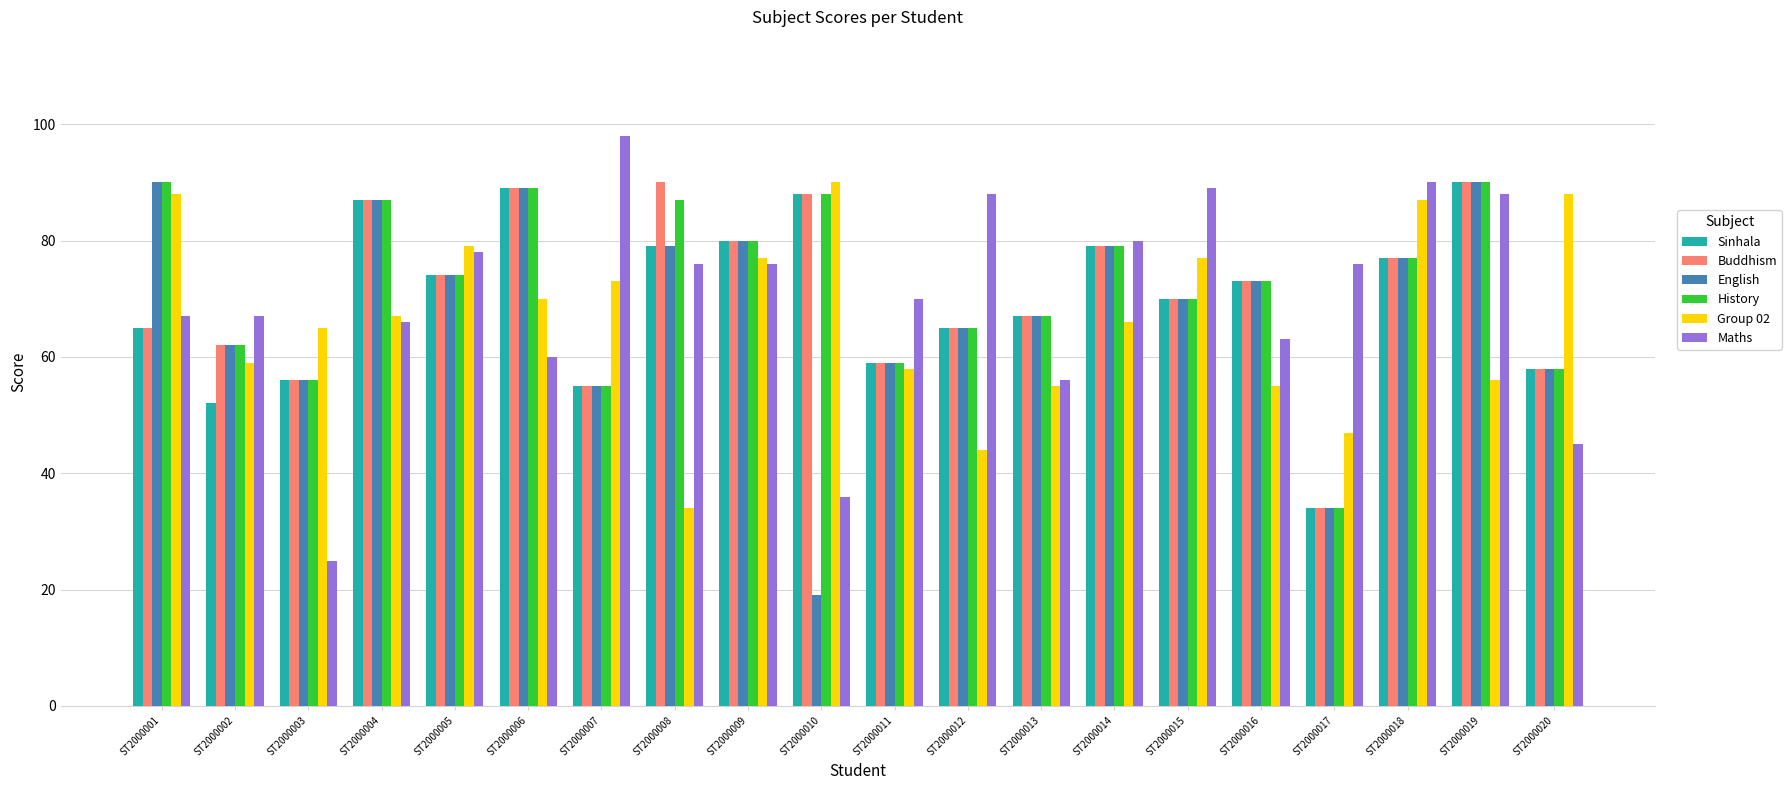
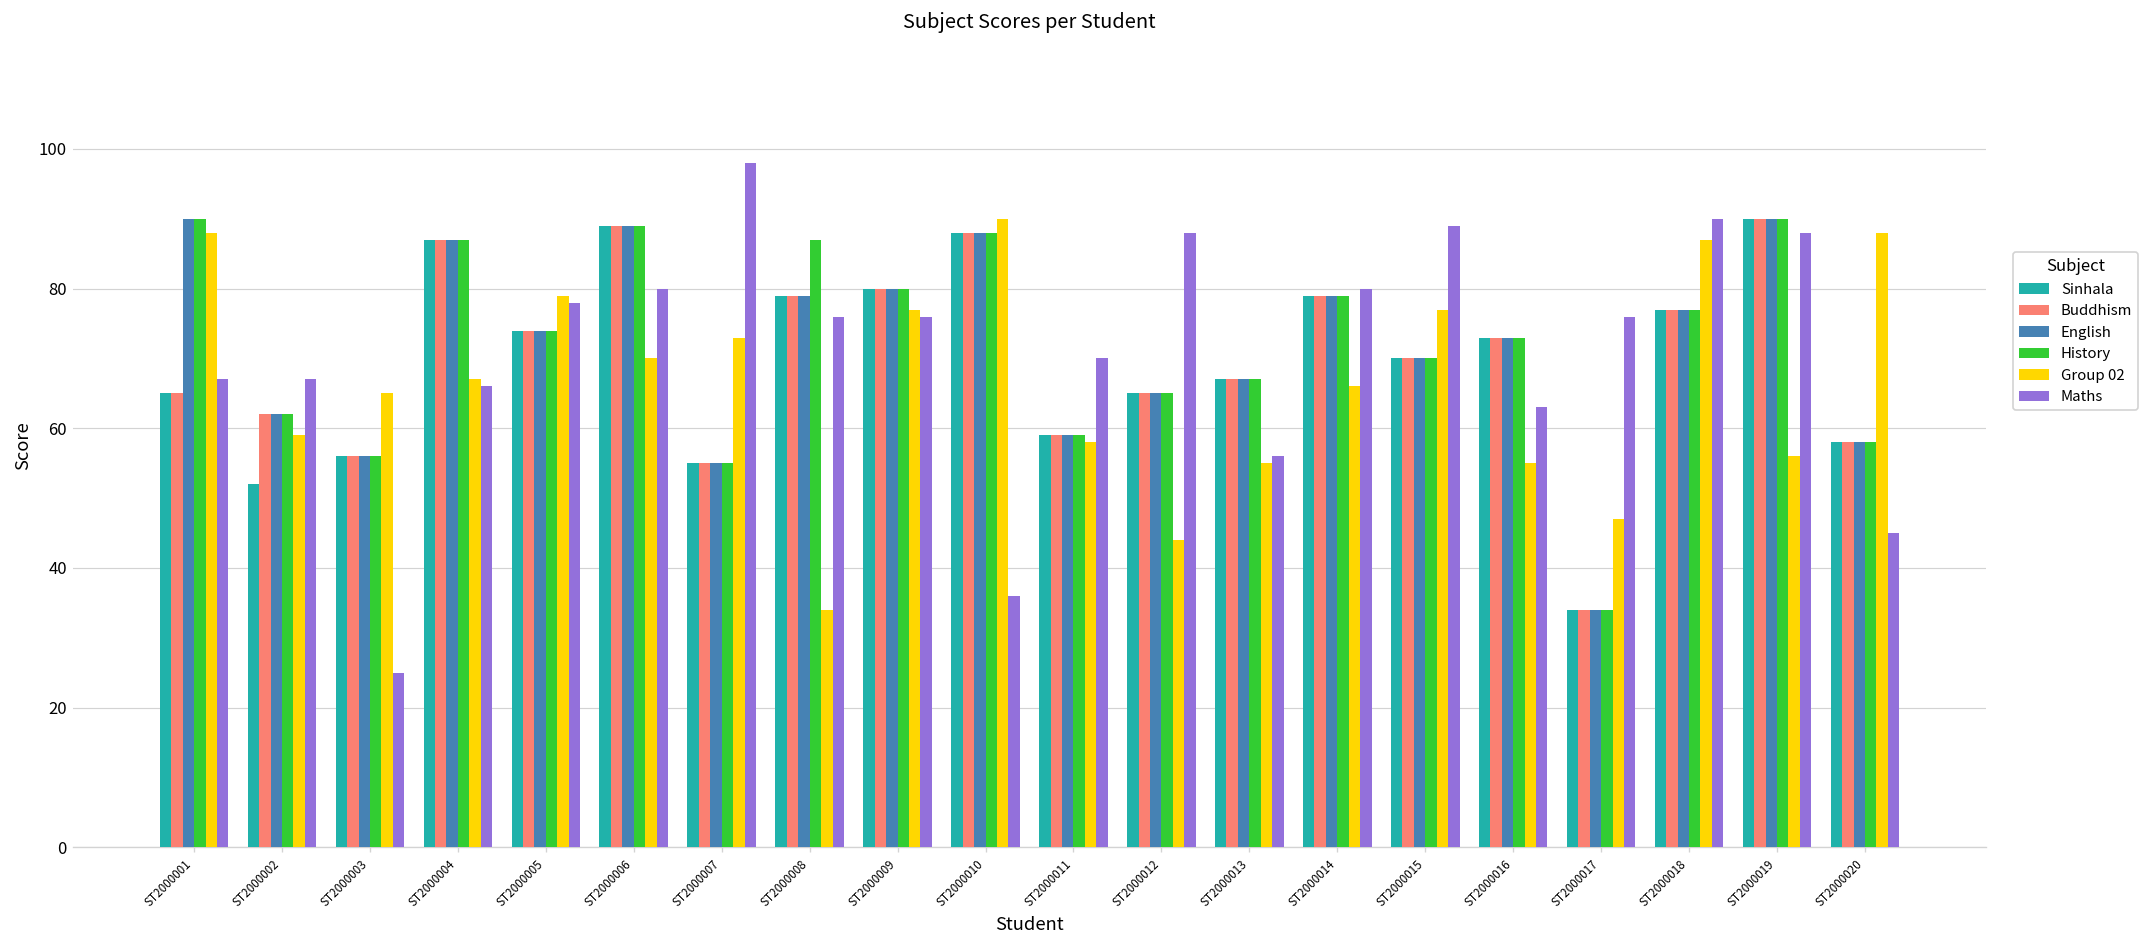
  {
    "Sinhala": {
      "ST2000001": 65,
      "ST2000002": 52,
      "ST2000003": 56,
      "ST2000004": 87,
      "ST2000005": 74,
      "ST2000006": 89,
      "ST2000007": 55,
      "ST2000008": 79,
      "ST2000009": 80,
      "ST2000010": 88,
      "ST2000011": 59,
      "ST2000012": 65,
      "ST2000013": 67,
      "ST2000014": 79,
      "ST2000015": 70,
      "ST2000016": 73,
      "ST2000017": 34,
      "ST2000018": 77,
      "ST2000019": 90,
      "ST2000020": 58
    },
    "Buddhism": {
      "ST2000001": 65,
      "ST2000002": 62,
      "ST2000003": 56,
      "ST2000004": 87,
      "ST2000005": 74,
      "ST2000006": 89,
      "ST2000007": 55,
-     "ST2000008": 90,
+     "ST2000008": 79,
      "ST2000009": 80,
      "ST2000010": 88,
      "ST2000011": 59,
      "ST2000012": 65,
      "ST2000013": 67,
      "ST2000014": 79,
      "ST2000015": 70,
      "ST2000016": 73,
      "ST2000017": 34,
      "ST2000018": 77,
      "ST2000019": 90,
      "ST2000020": 58
    },
    "English": {
      "ST2000001": 90,
      "ST2000002": 62,
      "ST2000003": 56,
      "ST2000004": 87,
      "ST2000005": 74,
      "ST2000006": 89,
      "ST2000007": 55,
      "ST2000008": 79,
      "ST2000009": 80,
-     "ST2000010": 19,
+     "ST2000010": 88,
      "ST2000011": 59,
      "ST2000012": 65,
      "ST2000013": 67,
      "ST2000014": 79,
      "ST2000015": 70,
      "ST2000016": 73,
      "ST2000017": 34,
      "ST2000018": 77,
      "ST2000019": 90,
      "ST2000020": 58
    },
    "History": {
      "ST2000001": 90,
      "ST2000002": 62,
      "ST2000003": 56,
      "ST2000004": 87,
      "ST2000005": 74,
      "ST2000006": 89,
      "ST2000007": 55,
      "ST2000008": 87,
      "ST2000009": 80,
      "ST2000010": 88,
      "ST2000011": 59,
      "ST2000012": 65,
      "ST2000013": 67,
      "ST2000014": 79,
      "ST2000015": 70,
      "ST2000016": 73,
      "ST2000017": 34,
      "ST2000018": 77,
      "ST2000019": 90,
      "ST2000020": 58
    },
    "Group 02": {
      "ST2000001": 88,
      "ST2000002": 59,
      "ST2000003": 65,
      "ST2000004": 67,
      "ST2000005": 79,
      "ST2000006": 70,
      "ST2000007": 73,
      "ST2000008": 34,
      "ST2000009": 77,
      "ST2000010": 90,
      "ST2000011": 58,
      "ST2000012": 44,
      "ST2000013": 55,
      "ST2000014": 66,
      "ST2000015": 77,
      "ST2000016": 55,
      "ST2000017": 47,
      "ST2000018": 87,
      "ST2000019": 56,
      "ST2000020": 88
    },
    "Maths": {
      "ST2000001": 67,
      "ST2000002": 67,
      "ST2000003": 25,
      "ST2000004": 66,
      "ST2000005": 78,
-     "ST2000006": 60,
+     "ST2000006": 80,
      "ST2000007": 98,
      "ST2000008": 76,
      "ST2000009": 76,
      "ST2000010": 36,
      "ST2000011": 70,
      "ST2000012": 88,
      "ST2000013": 56,
      "ST2000014": 80,
      "ST2000015": 89,
      "ST2000016": 63,
      "ST2000017": 76,
      "ST2000018": 90,
      "ST2000019": 88,
      "ST2000020": 45
    }
  }
